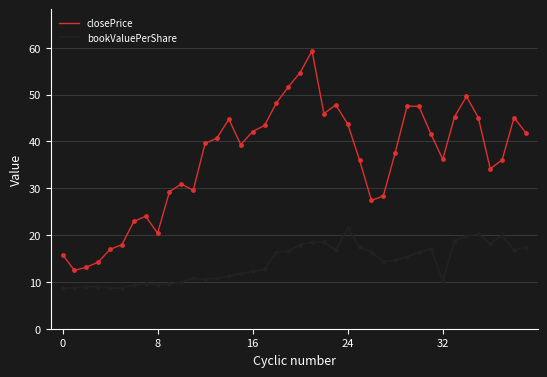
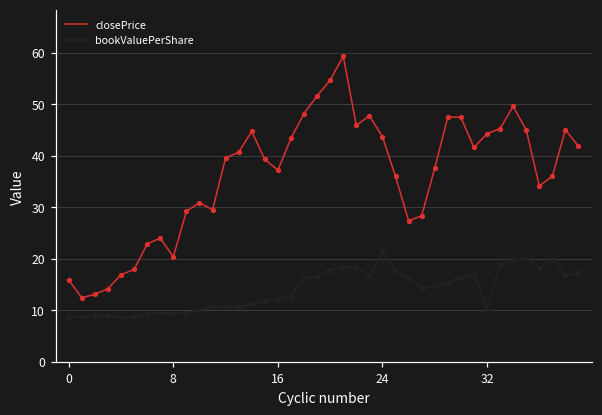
  {
    "closePrice": {
      "0": 16,
      "8": 20,
-     "16": 42,
+     "16": 37,
      "24": 44,
-     "32": 36
+     "32": 44
    },
    "bookValuePerShare": {
      "0": 9,
      "8": 9,
      "16": 12,
      "24": 22,
      "32": 10
    }
  }
